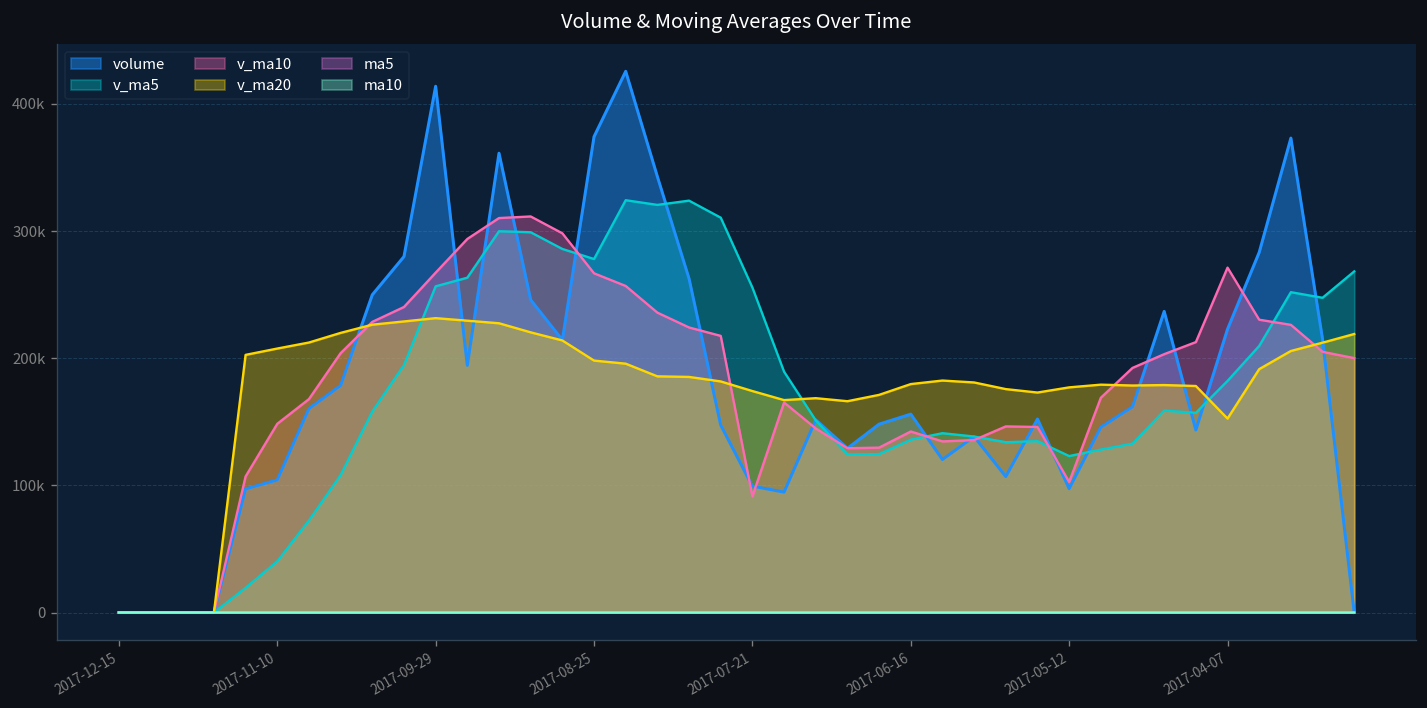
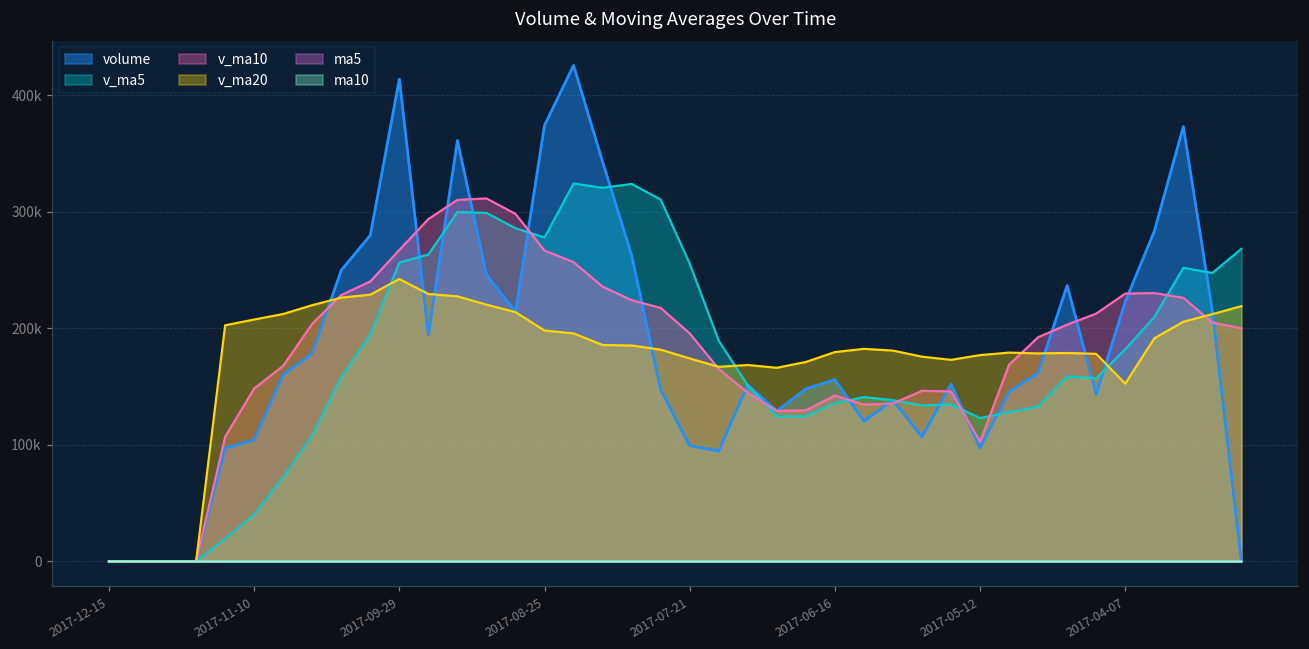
  {
    "v_ma10": {
      "2017-11-10": 148000,
      "2017-09-29": 267000,
      "2017-08-25": 267000,
-     "2017-07-21": 91000,
+     "2017-07-21": 196000,
      "2017-06-16": 142000,
      "2017-05-12": 103000,
-     "2017-04-07": 271000
+     "2017-04-07": 230000
    },
    "v_ma20": {
      "2017-11-10": 208000,
-     "2017-09-29": 232000,
+     "2017-09-29": 242000,
      "2017-08-25": 198000,
      "2017-07-21": 174000,
      "2017-06-16": 180000,
      "2017-05-12": 177000,
      "2017-04-07": 153000
    },
    "ma10": {
      "2017-11-10": 0,
      "2017-09-29": 0,
      "2017-08-25": 0,
      "2017-07-21": 0,
      "2017-06-16": 0,
      "2017-05-12": 0,
      "2017-04-07": 0
    }
  }
